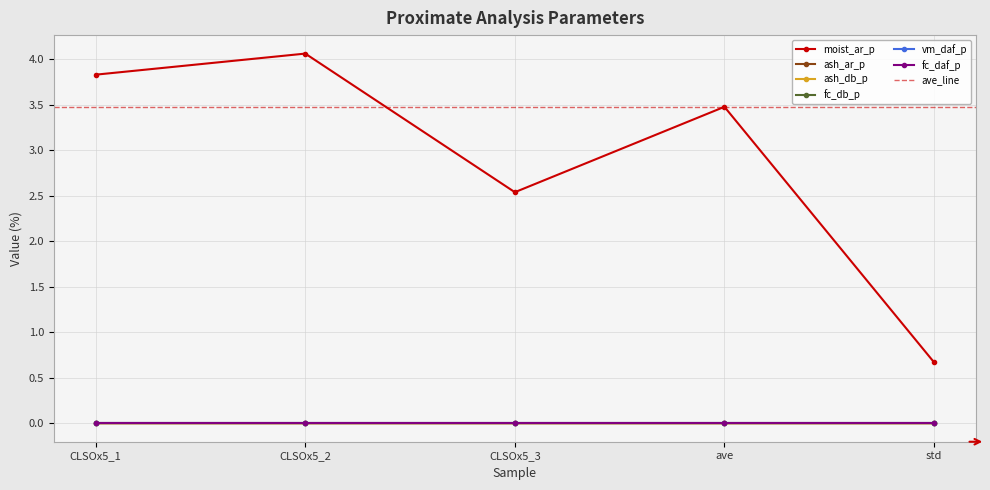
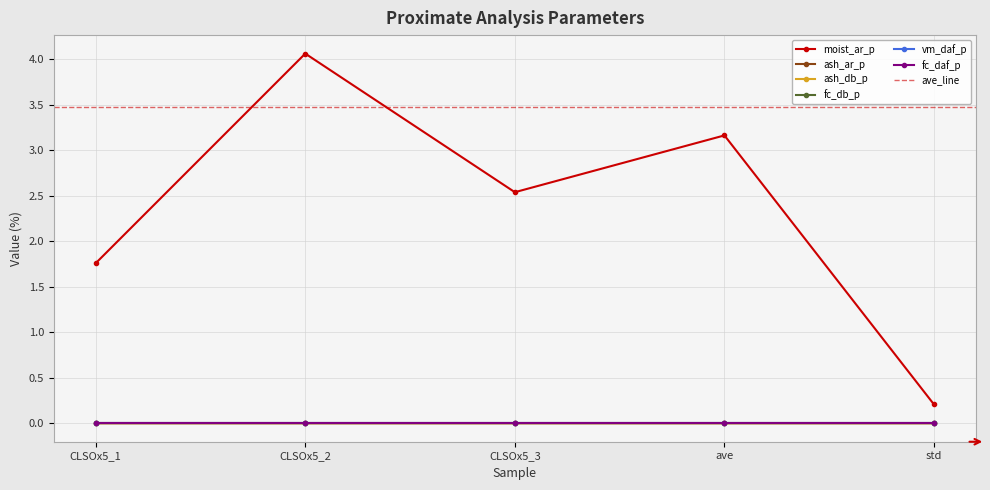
  {
    "moist_ar_p": {
-     "CLSOx5_1": 3.8,
+     "CLSOx5_1": 1.8,
      "CLSOx5_2": 4.1,
      "CLSOx5_3": 2.5,
-     "ave": 3.5,
-     "std": 0.7
+     "ave": 3.2,
+     "std": 0.2
    },
    "fc_daf_p": {
      "CLSOx5_1": 0.0,
      "CLSOx5_2": 0.0,
      "CLSOx5_3": 0.0,
      "ave": 0.0,
      "std": 0.0
    }
  }
